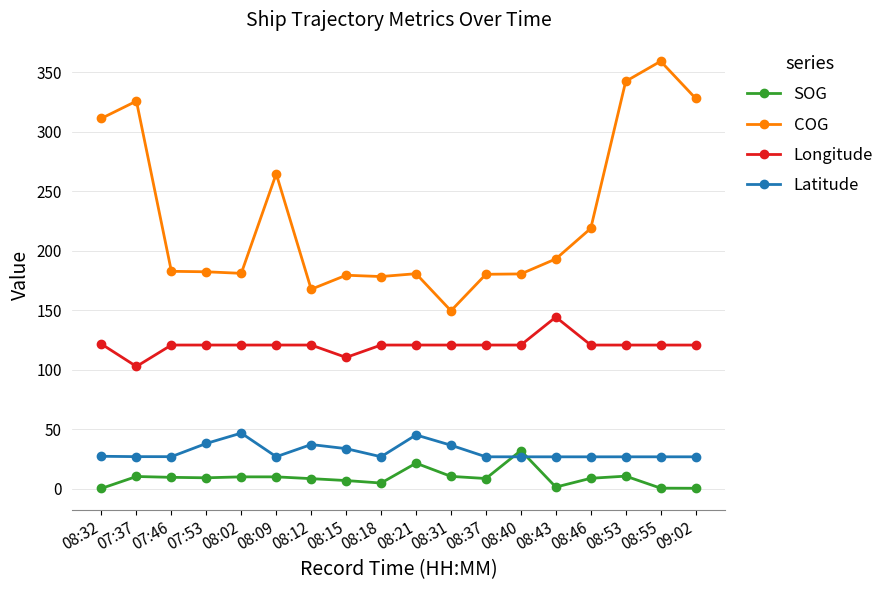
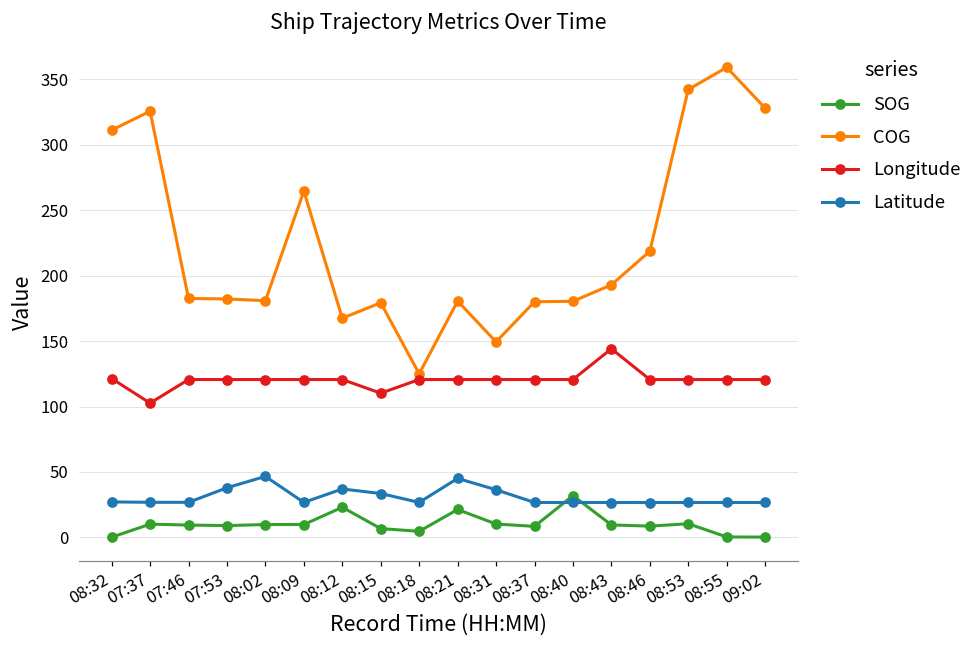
  {
    "SOG": {
      "08:32": 0,
      "07:37": 10,
      "07:46": 9,
      "07:53": 9,
      "08:02": 10,
      "08:09": 10,
-     "08:12": 8,
+     "08:12": 23,
      "08:15": 7,
      "08:18": 5,
      "08:21": 21,
      "08:31": 10,
      "08:37": 8,
      "08:40": 32,
-     "08:43": 1,
+     "08:43": 10,
      "08:46": 9,
      "08:53": 10,
      "08:55": 0,
      "09:02": 0
    },
    "COG": {
      "08:32": 311,
      "07:37": 326,
      "07:46": 183,
      "07:53": 182,
      "08:02": 181,
      "08:09": 265,
      "08:12": 168,
      "08:15": 179,
-     "08:18": 178,
+     "08:18": 125,
      "08:21": 181,
      "08:31": 149,
      "08:37": 180,
      "08:40": 180,
      "08:43": 193,
      "08:46": 219,
      "08:53": 342,
      "08:55": 359,
      "09:02": 328
    },
    "Longitude": {
      "08:32": 121,
      "07:37": 103,
      "07:46": 121,
      "07:53": 121,
      "08:02": 121,
      "08:09": 121,
      "08:12": 121,
      "08:15": 110,
      "08:18": 121,
      "08:21": 121,
      "08:31": 121,
      "08:37": 121,
      "08:40": 121,
      "08:43": 144,
      "08:46": 121,
      "08:53": 121,
      "08:55": 121,
      "09:02": 121
    },
    "Latitude": {
      "08:32": 27,
      "07:37": 27,
      "07:46": 27,
      "07:53": 38,
      "08:02": 47,
      "08:09": 27,
      "08:12": 37,
      "08:15": 34,
      "08:18": 27,
      "08:21": 45,
      "08:31": 36,
      "08:37": 27,
      "08:40": 27,
      "08:43": 27,
      "08:46": 27,
      "08:53": 27,
      "08:55": 27,
      "09:02": 27
    }
  }
